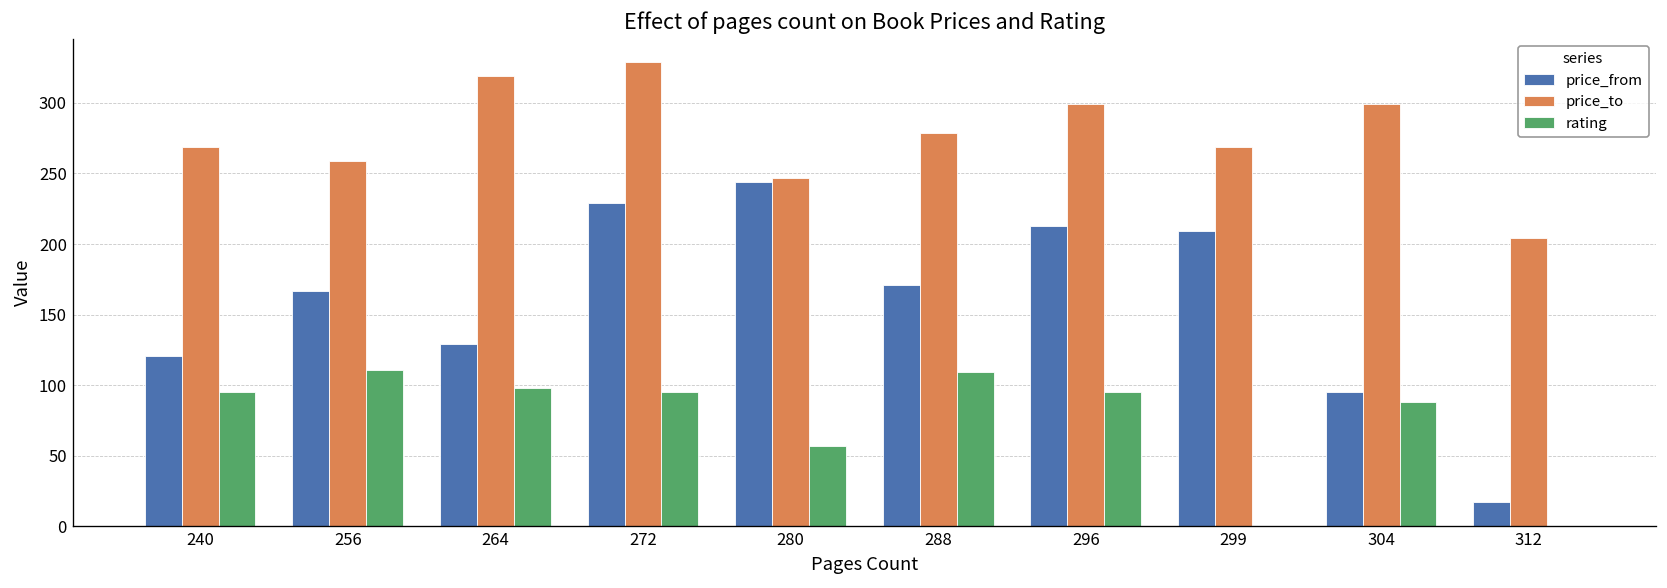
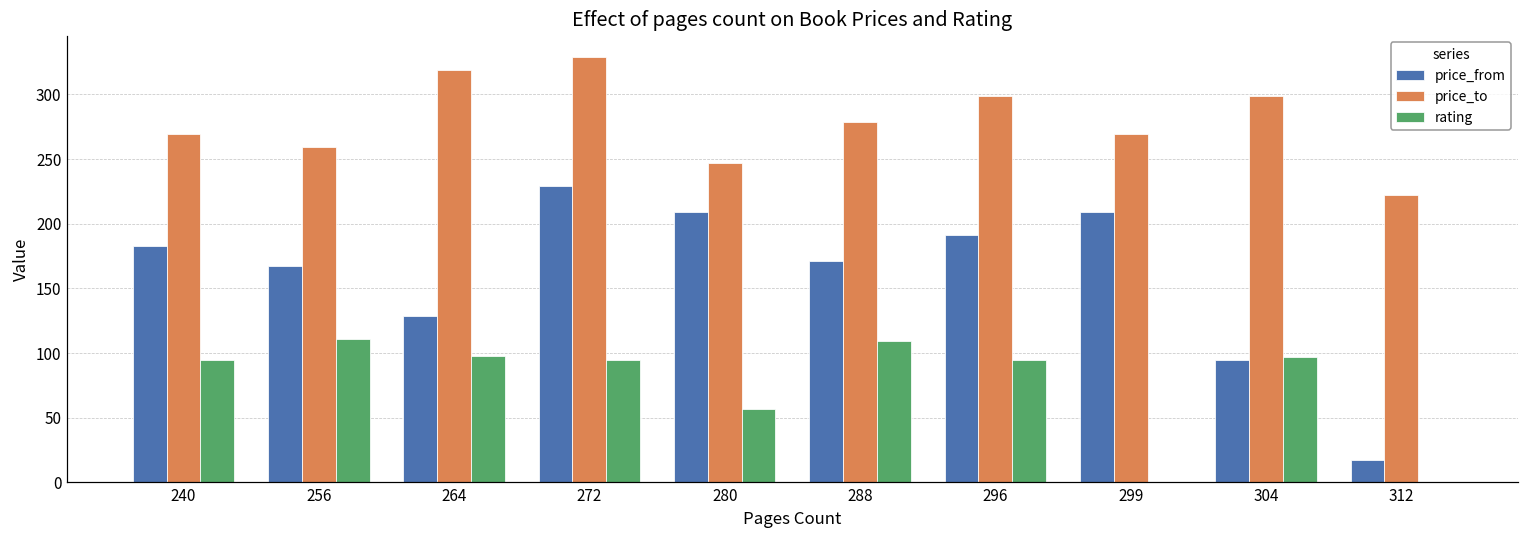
  {
    "price_from": {
-     "240": 121,
+     "240": 183,
      "256": 167,
      "264": 129,
      "272": 229,
-     "280": 244,
+     "280": 209,
      "288": 171,
-     "296": 213,
+     "296": 191,
      "299": 209,
      "304": 95,
      "312": 17
    },
    "price_to": {
      "240": 269,
      "256": 259,
      "264": 319,
      "272": 329,
      "280": 247,
      "288": 279,
      "296": 299,
      "299": 269,
      "304": 299,
-     "312": 204
+     "312": 222
    },
    "rating": {
      "240": 95,
      "256": 111,
      "264": 98,
      "272": 95,
      "280": 57,
      "288": 109,
      "296": 95,
      "299": 0,
-     "304": 88,
+     "304": 97,
      "312": 0
    }
  }
